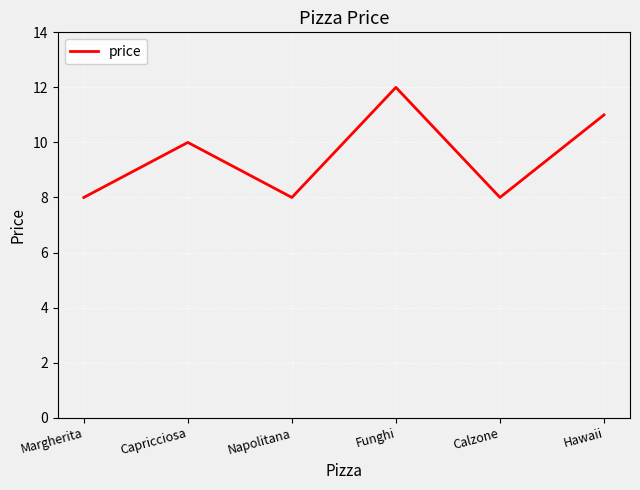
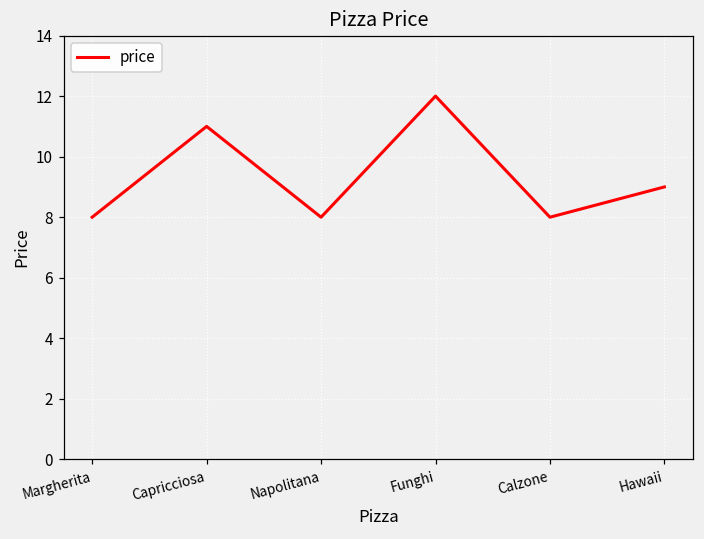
  {
    "Margherita": 8,
-   "Capricciosa": 10,
+   "Capricciosa": 11,
    "Napolitana": 8,
    "Funghi": 12,
    "Calzone": 8,
-   "Hawaii": 11
+   "Hawaii": 9
  }
